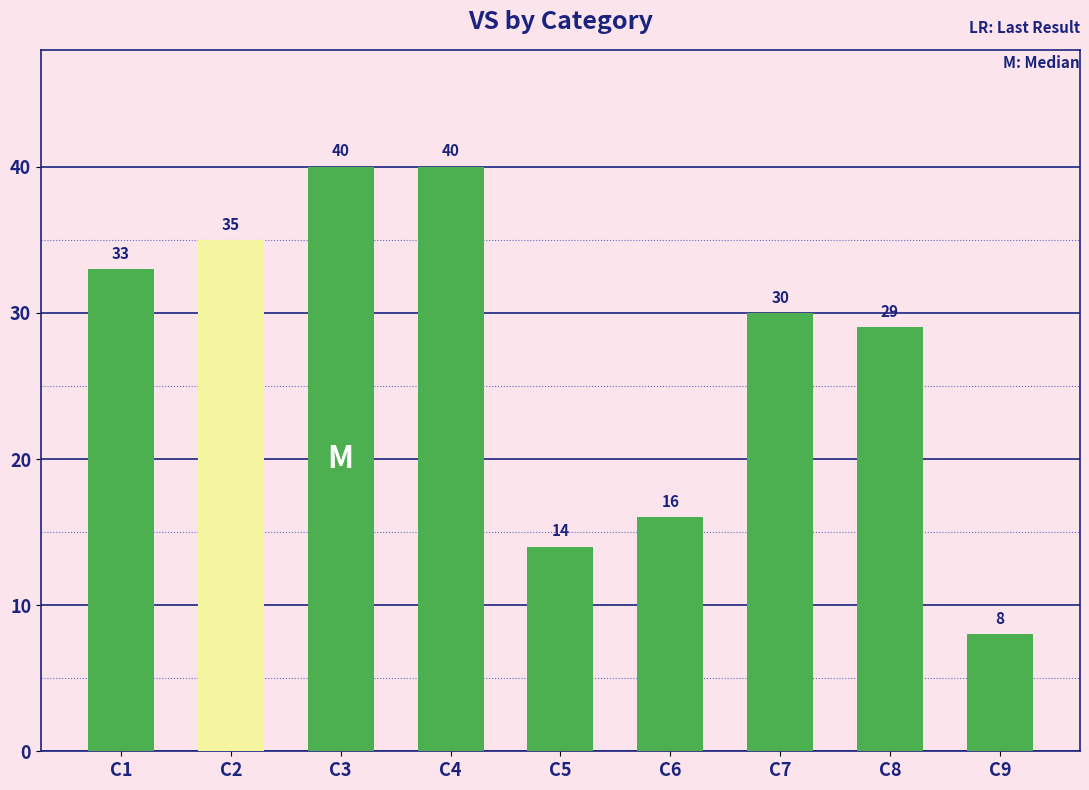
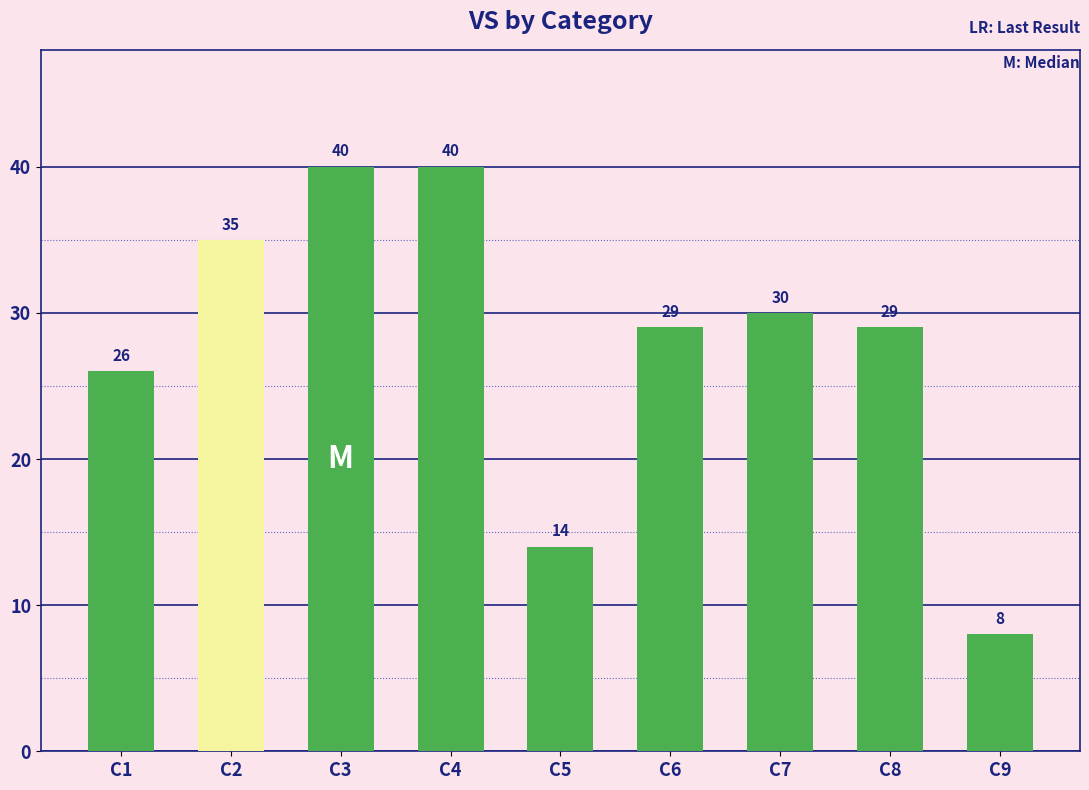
  {
-   "C1": 33,
+   "C1": 26,
    "C2": 35,
    "C3": 40,
    "C4": 40,
    "C5": 14,
-   "C6": 16,
+   "C6": 29,
    "C7": 30,
    "C8": 29,
    "C9": 8
  }
